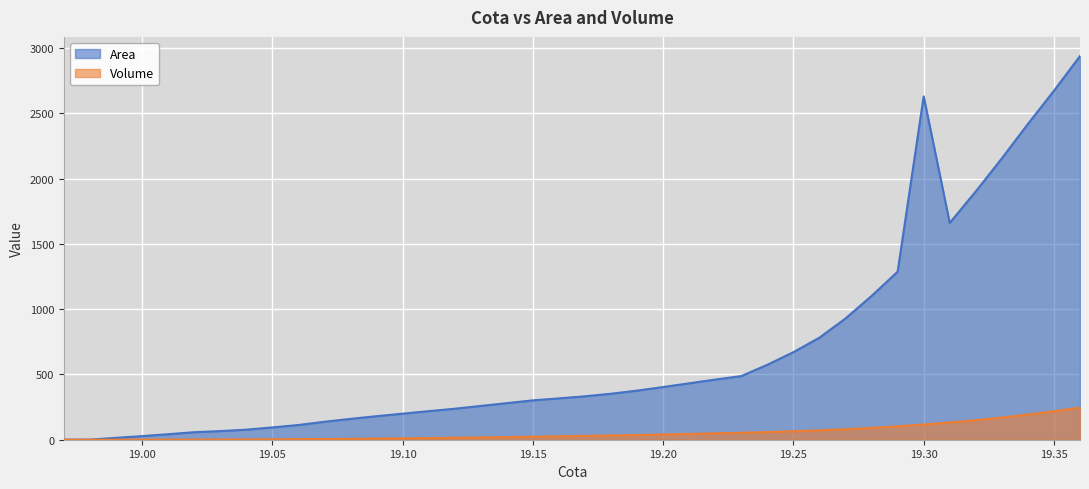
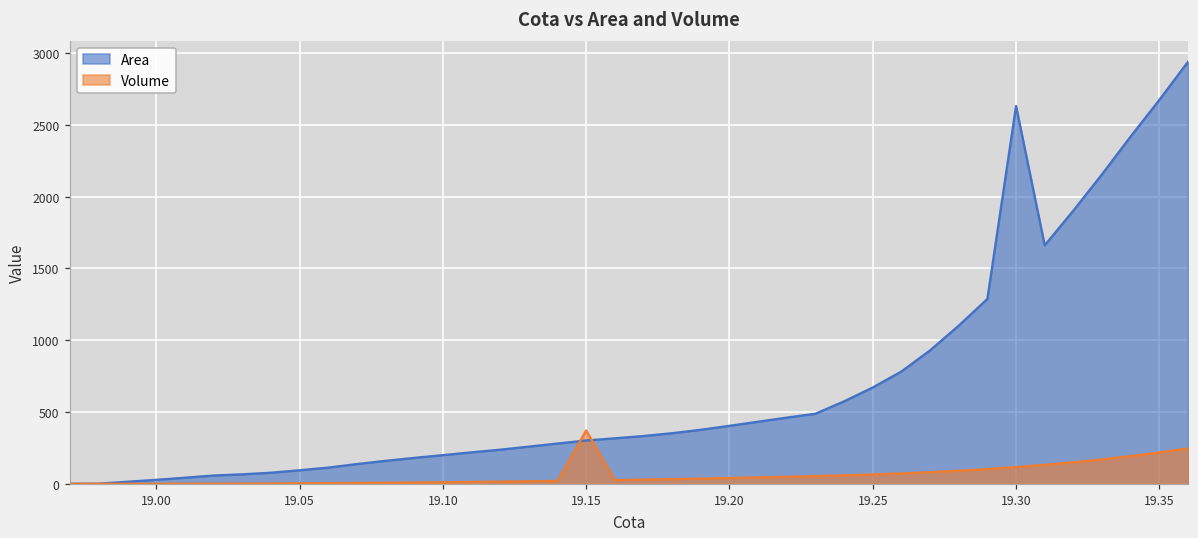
  {
    "Area": {
      "19.00": 30,
      "19.05": 90,
      "19.10": 200,
      "19.15": 300,
      "19.20": 400,
      "19.25": 670,
      "19.30": 2630,
      "19.35": 2670
    },
    "Volume": {
      "19.00": 0,
      "19.05": 0,
      "19.10": 10,
-     "19.15": 20,
+     "19.15": 370,
      "19.20": 40,
      "19.25": 60,
      "19.30": 120,
      "19.35": 220
    }
  }
